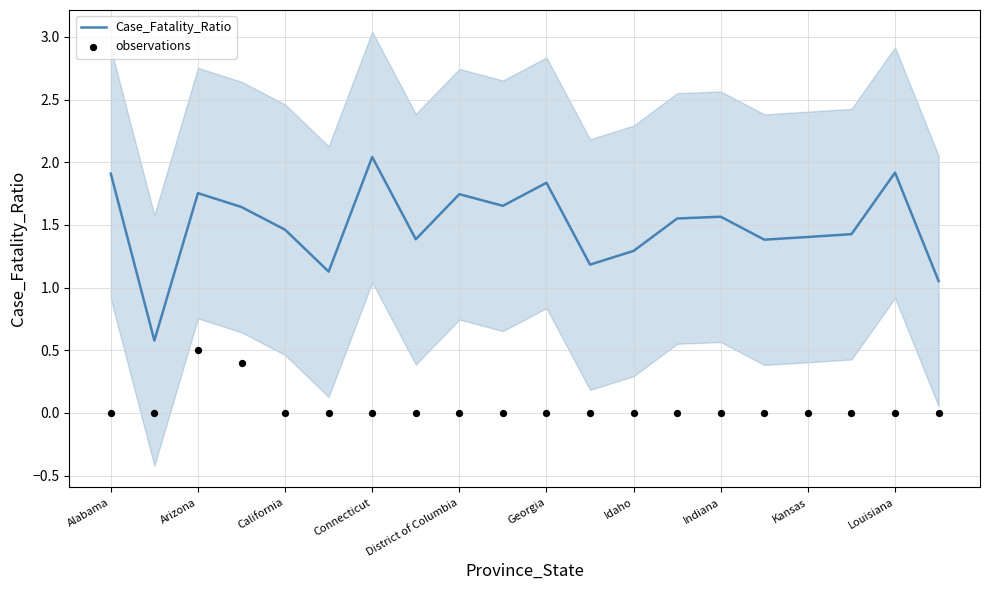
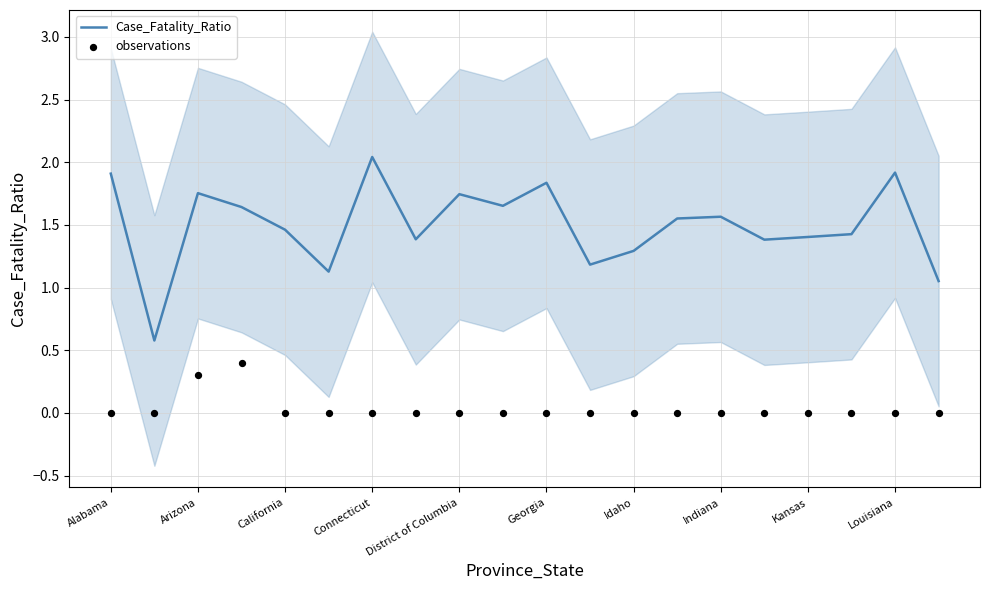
  {
    "observations": {
-     "Arizona": 0.5
+     "Arizona": 0.3
    }
  }
